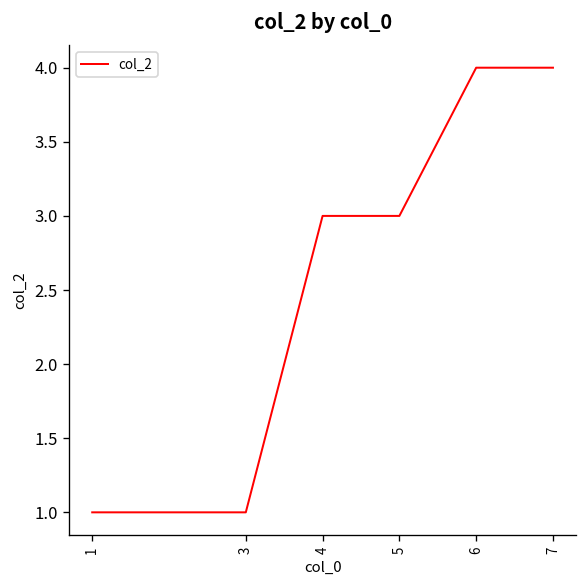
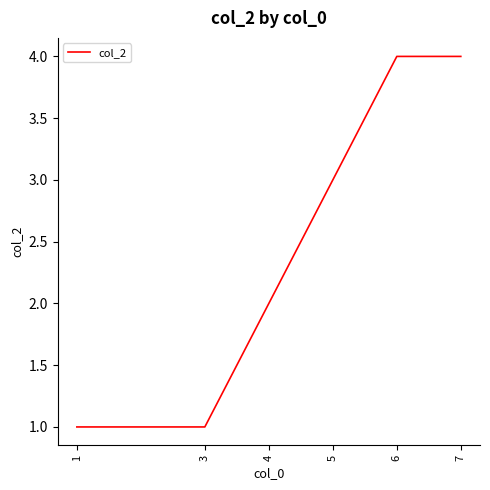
  {
    "1": 1,
    "3": 1,
-   "4": 3,
+   "4": 2,
    "5": 3,
    "6": 4,
    "7": 4
  }
